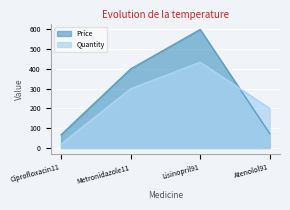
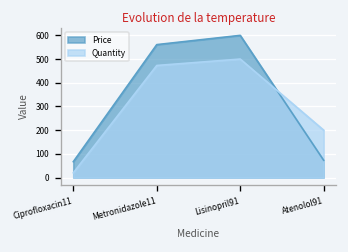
  {
    "Price": {
      "Ciprofloxacin11": 70,
-     "Metronidazole11": 400,
+     "Metronidazole11": 560,
      "Lisinopril91": 600,
      "Atenolol91": 70
    },
    "Quantity": {
      "Ciprofloxacin11": 20,
-     "Metronidazole11": 300,
-     "Lisinopril91": 430,
+     "Metronidazole11": 470,
+     "Lisinopril91": 500,
      "Atenolol91": 200
    }
  }
